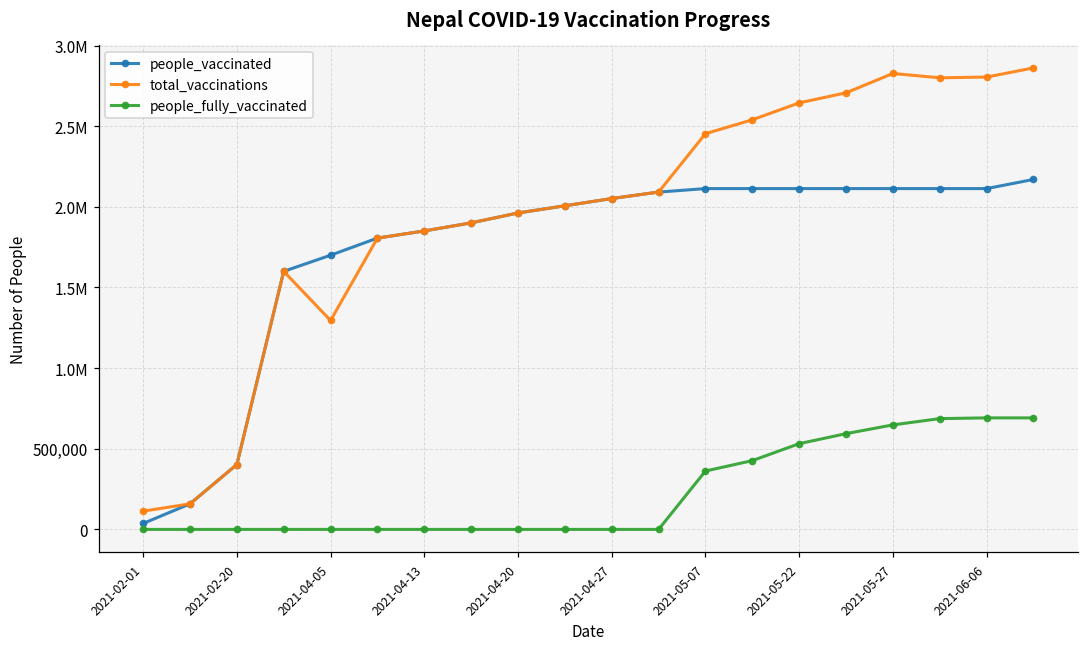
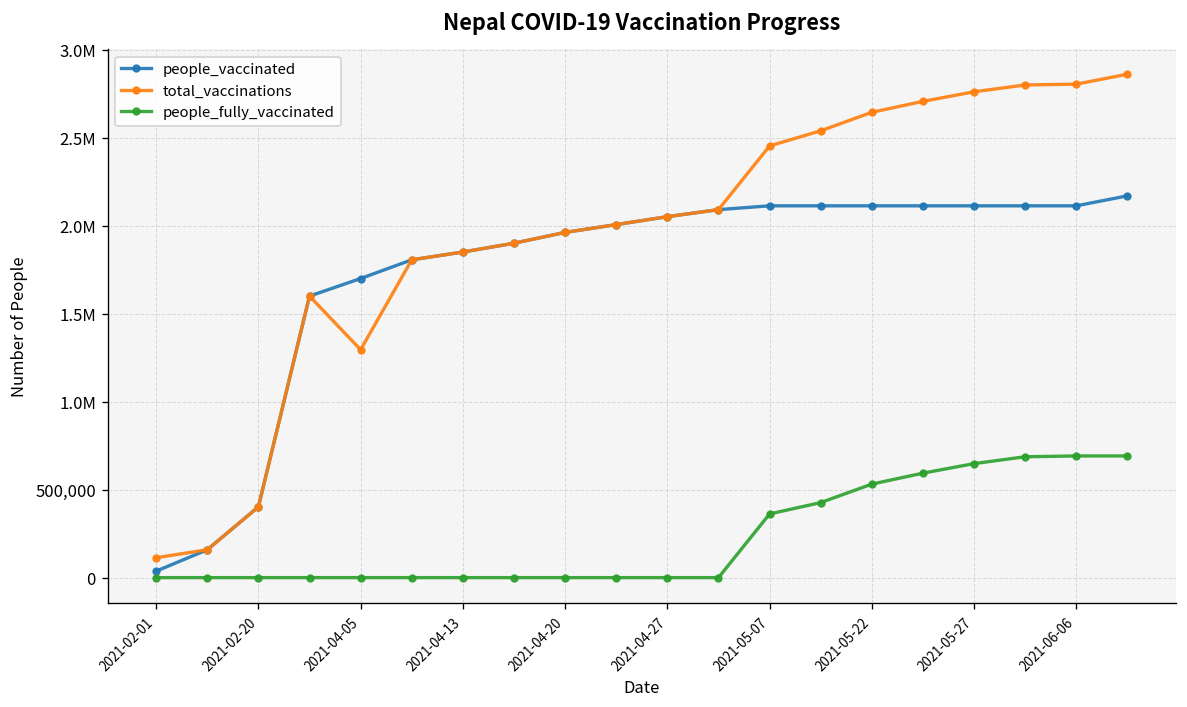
  {
    "people_vaccinated": {
      "2021-02-01": "40,000",
      "2021-04-05": "1,700,000",
      "2021-05-07": "2,110,000",
      "2021-05-22": "2,110,000",
      "2021-05-27": "2,110,000",
      "2021-06-06": "2,110,000"
    },
    "total_vaccinations": {
      "2021-02-01": "110,000",
      "2021-04-05": "1,300,000",
      "2021-05-07": "2,450,000",
      "2021-05-22": "2,640,000",
-     "2021-05-27": "2,830,000",
+     "2021-05-27": "2,760,000",
      "2021-06-06": "2,800,000"
    },
    "people_fully_vaccinated": {
      "2021-02-01": "0",
      "2021-02-20": "0",
      "2021-04-05": "0",
      "2021-04-13": "0",
      "2021-04-20": "0",
      "2021-04-27": "0",
      "2021-05-07": "360,000",
      "2021-05-22": "530,000",
      "2021-05-27": "650,000",
      "2021-06-06": "690,000"
    }
  }
